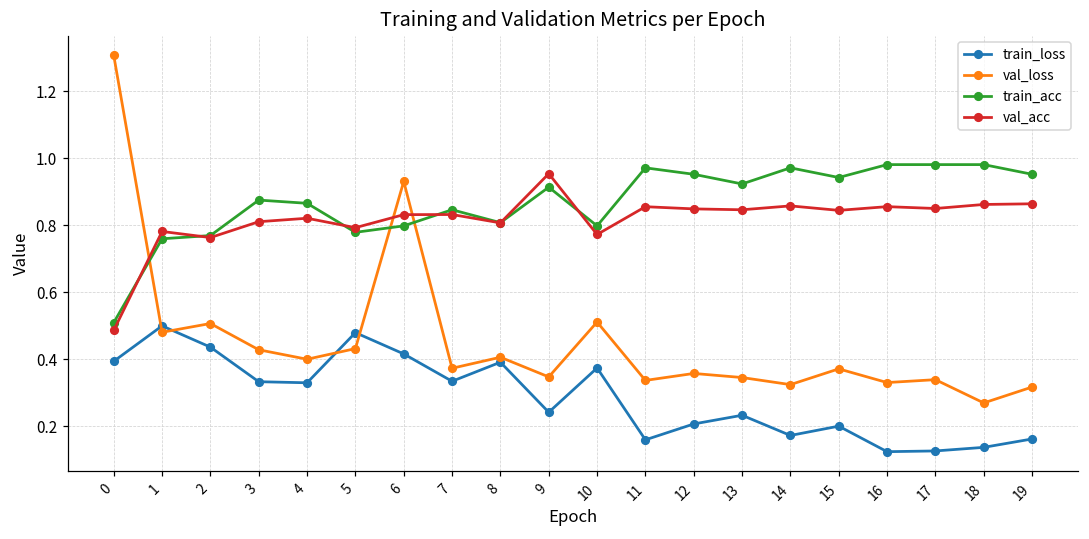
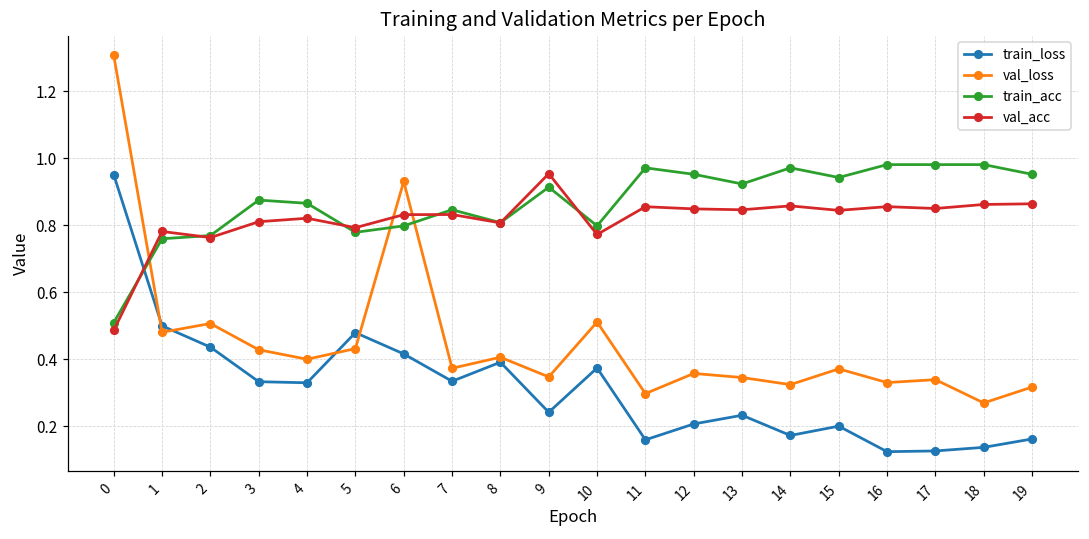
  {
    "train_loss": {
-     "0": 0.39,
+     "0": 0.95,
      "1": 0.50,
      "2": 0.44,
      "3": 0.33,
      "4": 0.33,
      "5": 0.48,
      "6": 0.42,
      "7": 0.33,
      "8": 0.39,
      "9": 0.24,
      "10": 0.37,
      "11": 0.16,
      "12": 0.21,
      "13": 0.23,
      "14": 0.17,
      "15": 0.20,
      "16": 0.12,
      "17": 0.13,
      "18": 0.14,
      "19": 0.16
    },
    "val_loss": {
      "0": 1.31,
      "1": 0.48,
      "2": 0.51,
      "3": 0.43,
      "4": 0.40,
      "5": 0.43,
      "6": 0.93,
      "7": 0.37,
      "8": 0.41,
      "9": 0.35,
      "10": 0.51,
-     "11": 0.34,
+     "11": 0.30,
      "12": 0.36,
      "13": 0.35,
      "14": 0.32,
      "15": 0.37,
      "16": 0.33,
      "17": 0.34,
      "18": 0.27,
      "19": 0.32
    },
    "train_acc": {
      "0": 0.51,
      "1": 0.76,
      "3": 0.88,
      "4": 0.87,
      "5": 0.78,
      "6": 0.80,
      "7": 0.85,
      "9": 0.91,
      "10": 0.80,
      "11": 0.97,
      "12": 0.95,
      "13": 0.92,
      "14": 0.97,
      "15": 0.94,
      "16": 0.98,
      "17": 0.98,
      "18": 0.98,
      "19": 0.95
    },
    "val_acc": {
      "0": 0.49,
      "1": 0.78,
      "3": 0.81,
      "4": 0.82,
      "5": 0.79,
      "6": 0.83,
      "7": 0.83,
      "9": 0.95,
      "10": 0.77,
      "11": 0.86,
      "12": 0.85,
      "13": 0.85,
      "14": 0.86,
      "15": 0.84,
      "16": 0.86,
      "17": 0.85,
      "18": 0.86,
      "19": 0.86
    }
  }
